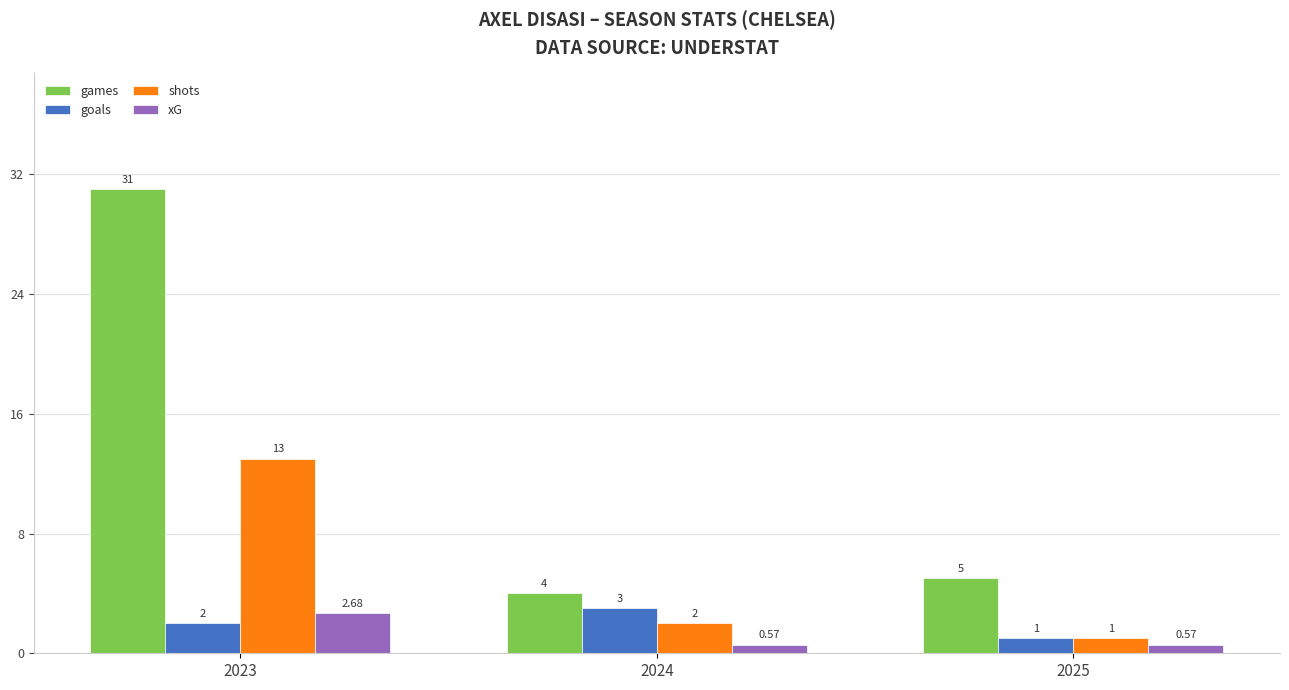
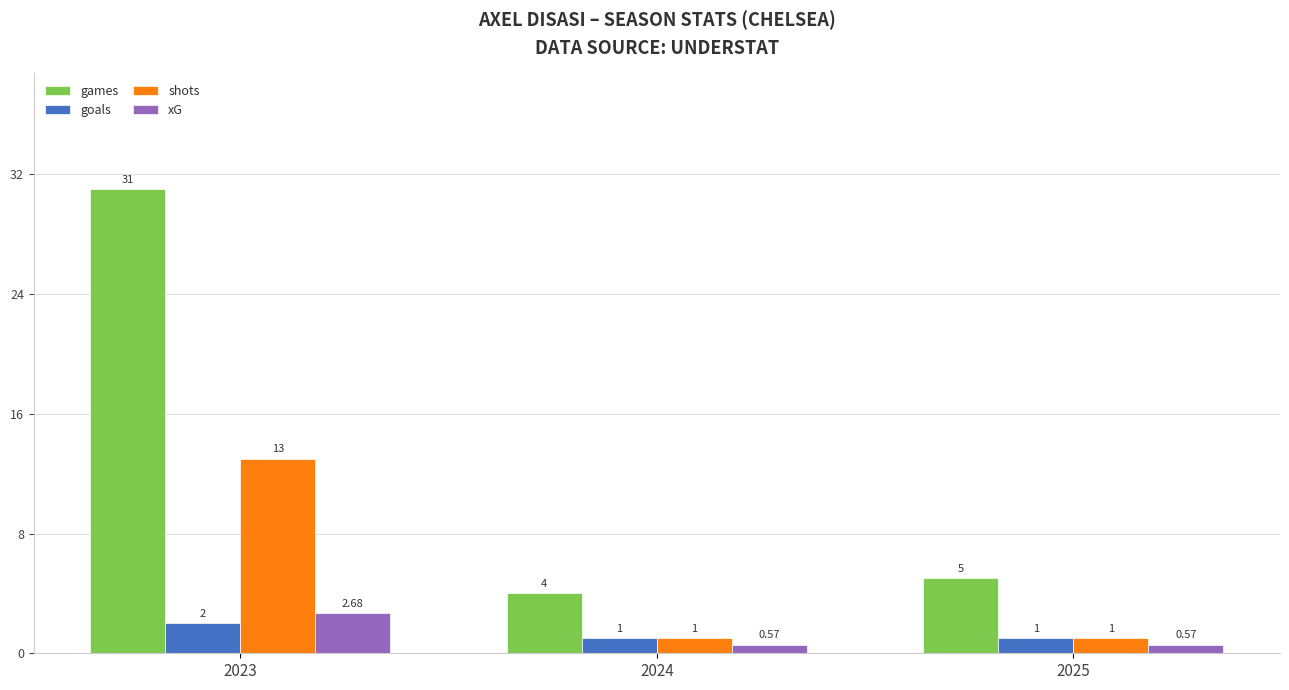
  {
    "games": {
      "2023": 31,
      "2024": 4,
      "2025": 5
    },
    "goals": {
      "2023": 2,
-     "2024": 3,
+     "2024": 1,
      "2025": 1
    },
    "shots": {
      "2023": 13,
-     "2024": 2,
+     "2024": 1,
      "2025": 1
    },
    "xG": {
      "2023": 2.68,
      "2024": 0.57,
      "2025": 0.57
    }
  }
